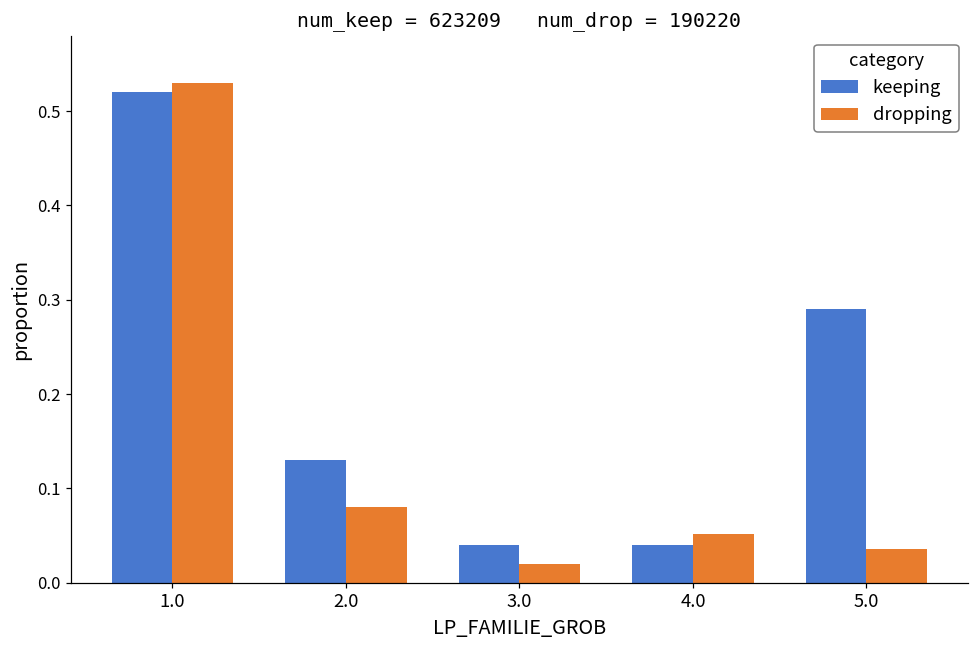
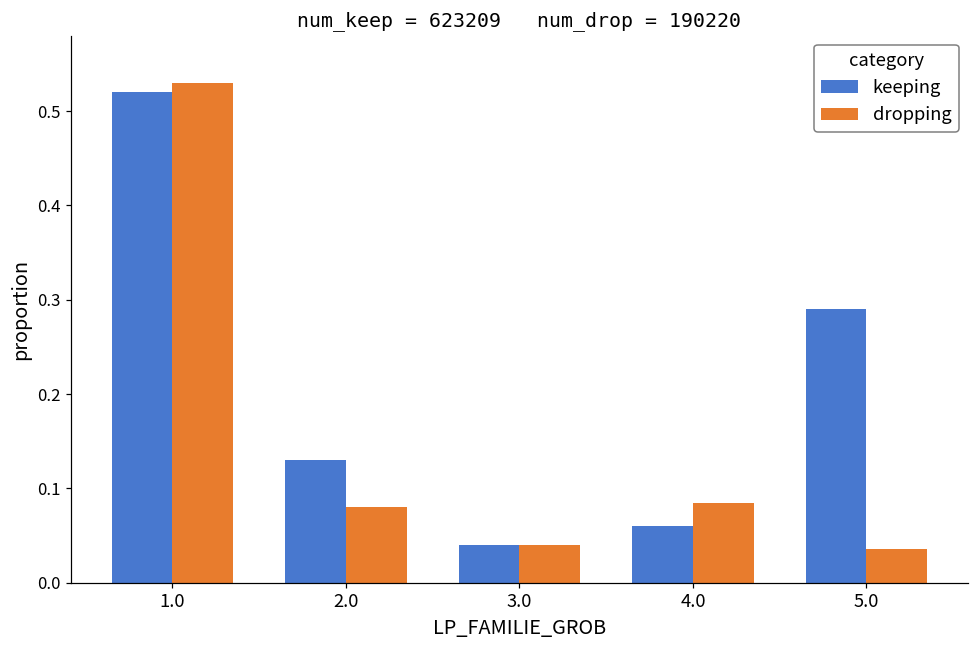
  {
    "keeping": {
      "1.0": 0.52,
      "2.0": 0.13,
      "3.0": 0.04,
-     "4.0": 0.04,
+     "4.0": 0.06,
      "5.0": 0.29
    },
    "dropping": {
      "1.0": 0.53,
      "2.0": 0.08,
-     "3.0": 0.02,
-     "4.0": 0.05,
+     "3.0": 0.04,
+     "4.0": 0.09,
      "5.0": 0.04
    }
  }
